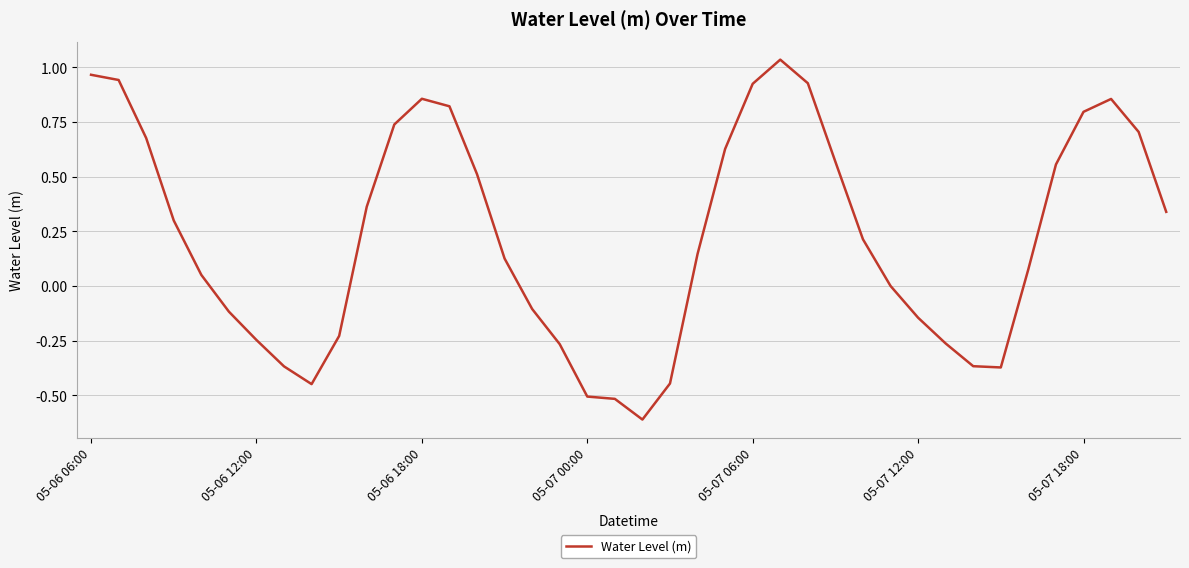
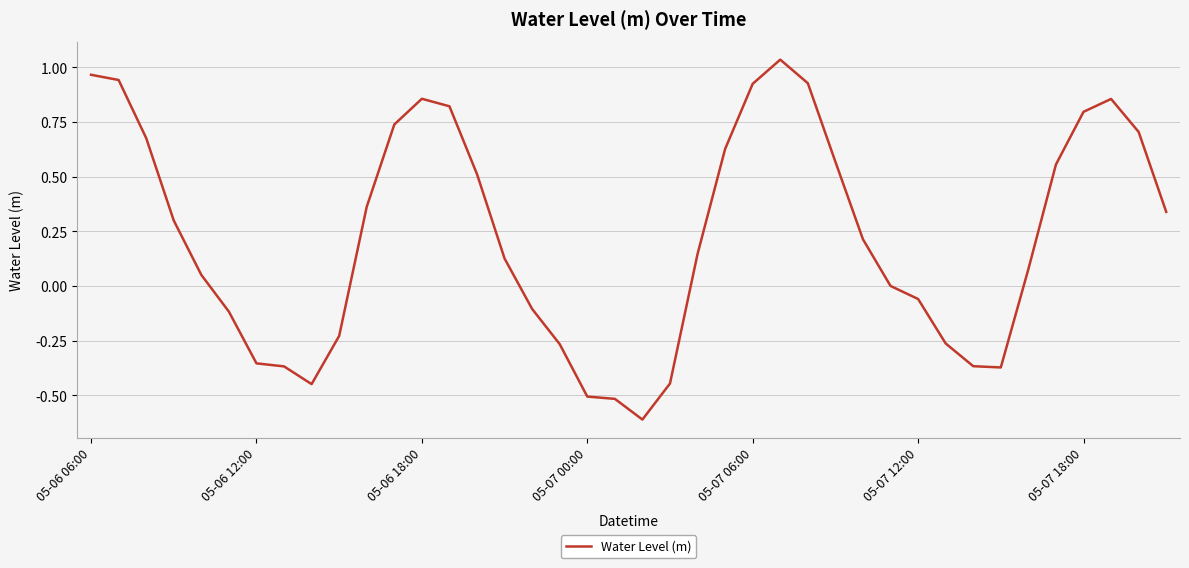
  {
    "05-06 06:00": 0.97,
-   "05-06 12:00": -0.25,
+   "05-06 12:00": -0.35,
    "05-06 18:00": 0.86,
    "05-07 00:00": -0.51,
    "05-07 06:00": 0.92,
-   "05-07 12:00": -0.14,
+   "05-07 12:00": -0.06,
    "05-07 18:00": 0.80
  }
